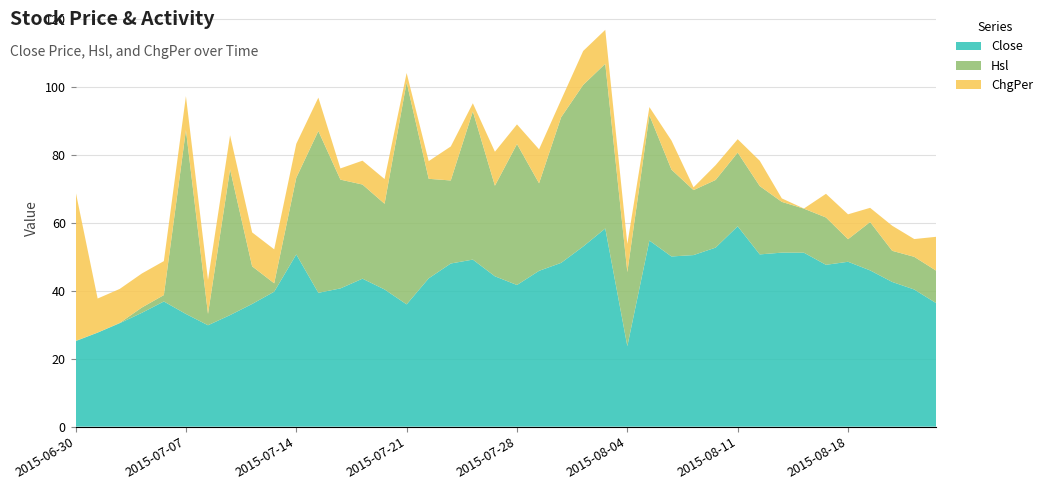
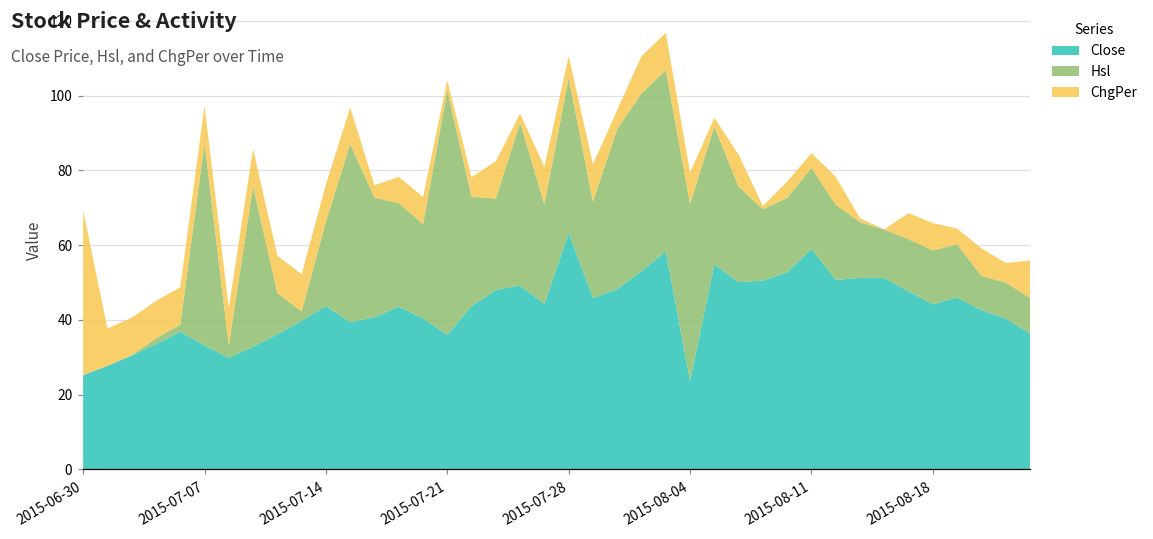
  {
    "Close": {
      "2015-07-07": 33,
-     "2015-07-14": 51,
+     "2015-07-14": 44,
      "2015-07-21": 36,
-     "2015-07-28": 42,
+     "2015-07-28": 63,
      "2015-08-04": 24,
      "2015-08-11": 59,
-     "2015-08-18": 49
+     "2015-08-18": 44
    },
    "Hsl": {
      "2015-07-07": 54,
      "2015-07-14": 23,
      "2015-07-21": 65,
      "2015-07-28": 41,
-     "2015-08-04": 22,
+     "2015-08-04": 47,
      "2015-08-11": 22,
-     "2015-08-18": 7
+     "2015-08-18": 14
    },
    "ChgPer": {
      "2015-06-30": 44,
      "2015-07-07": 10,
      "2015-07-14": 10,
      "2015-07-21": 3,
      "2015-07-28": 6,
      "2015-08-04": 8,
      "2015-08-11": 4,
      "2015-08-18": 7
    }
  }
